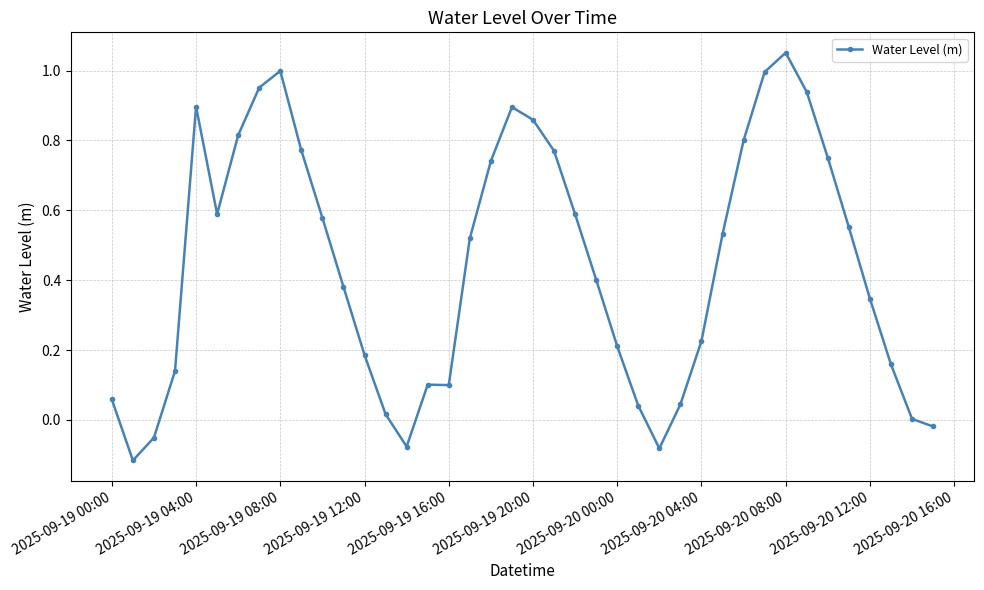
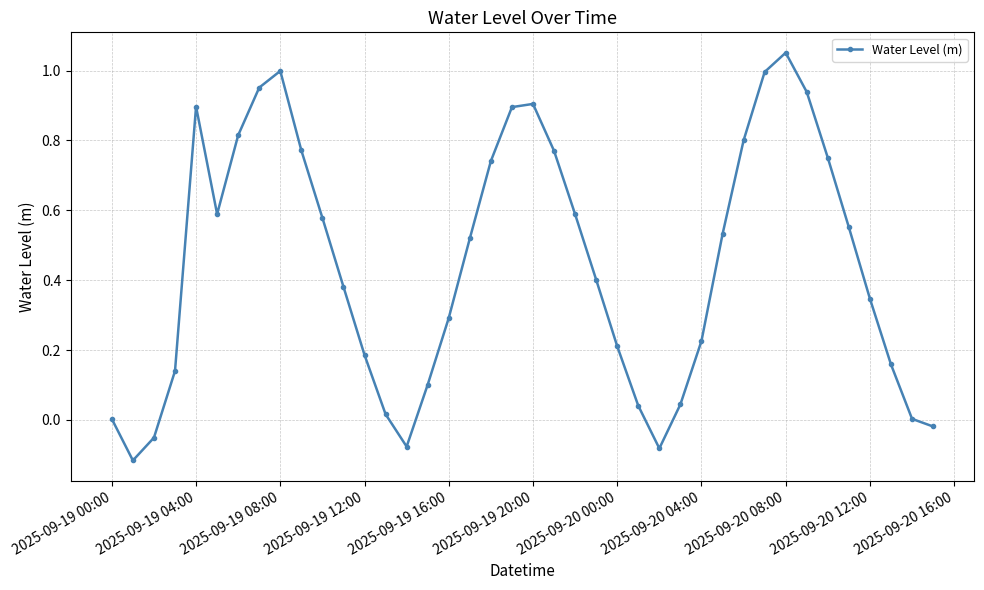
  {
-   "2025-09-19 00:00": 0.06,
+   "2025-09-19 00:00": 0.00,
    "2025-09-19 04:00": 0.90,
    "2025-09-19 08:00": 1.00,
    "2025-09-19 12:00": 0.19,
-   "2025-09-19 16:00": 0.10,
-   "2025-09-19 20:00": 0.86,
+   "2025-09-19 16:00": 0.29,
+   "2025-09-19 20:00": 0.90,
    "2025-09-20 00:00": 0.21,
    "2025-09-20 04:00": 0.23,
    "2025-09-20 08:00": 1.05,
    "2025-09-20 12:00": 0.35
  }
